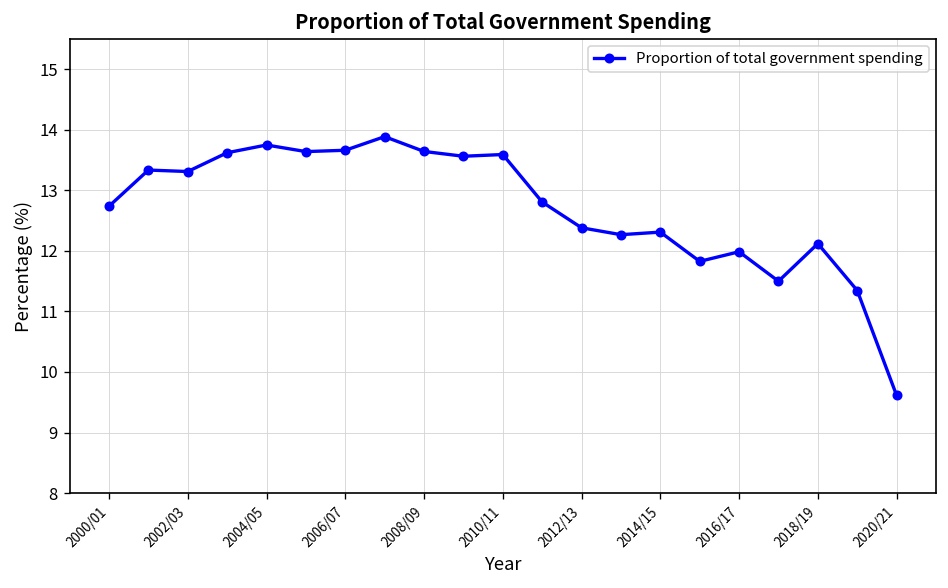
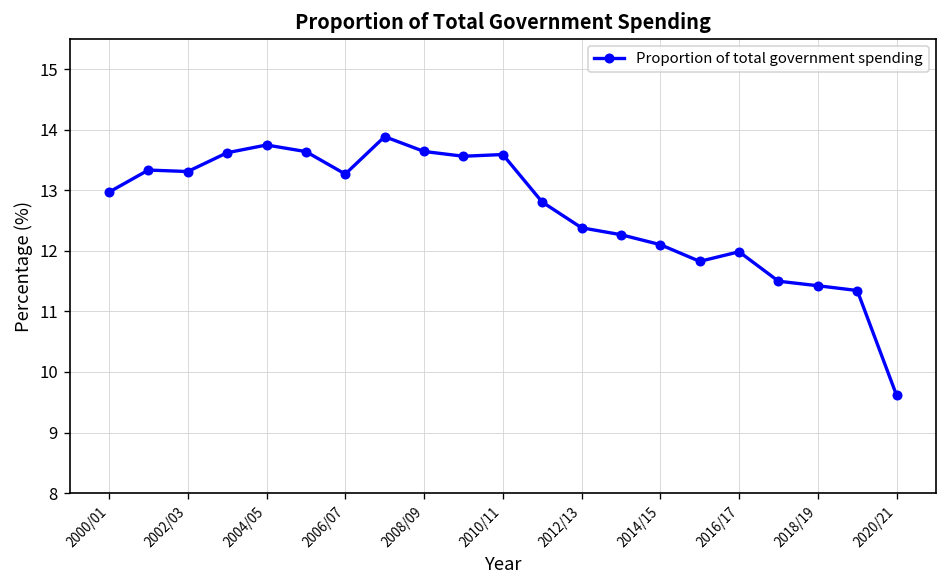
  {
-   "2000/01": 12.7,
+   "2000/01": 13.0,
    "2002/03": 13.3,
    "2004/05": 13.7,
-   "2006/07": 13.7,
+   "2006/07": 13.3,
    "2008/09": 13.6,
    "2010/11": 13.6,
    "2012/13": 12.4,
-   "2014/15": 12.3,
+   "2014/15": 12.1,
    "2016/17": 12.0,
-   "2018/19": 12.1,
+   "2018/19": 11.4,
    "2020/21": 9.6
  }
